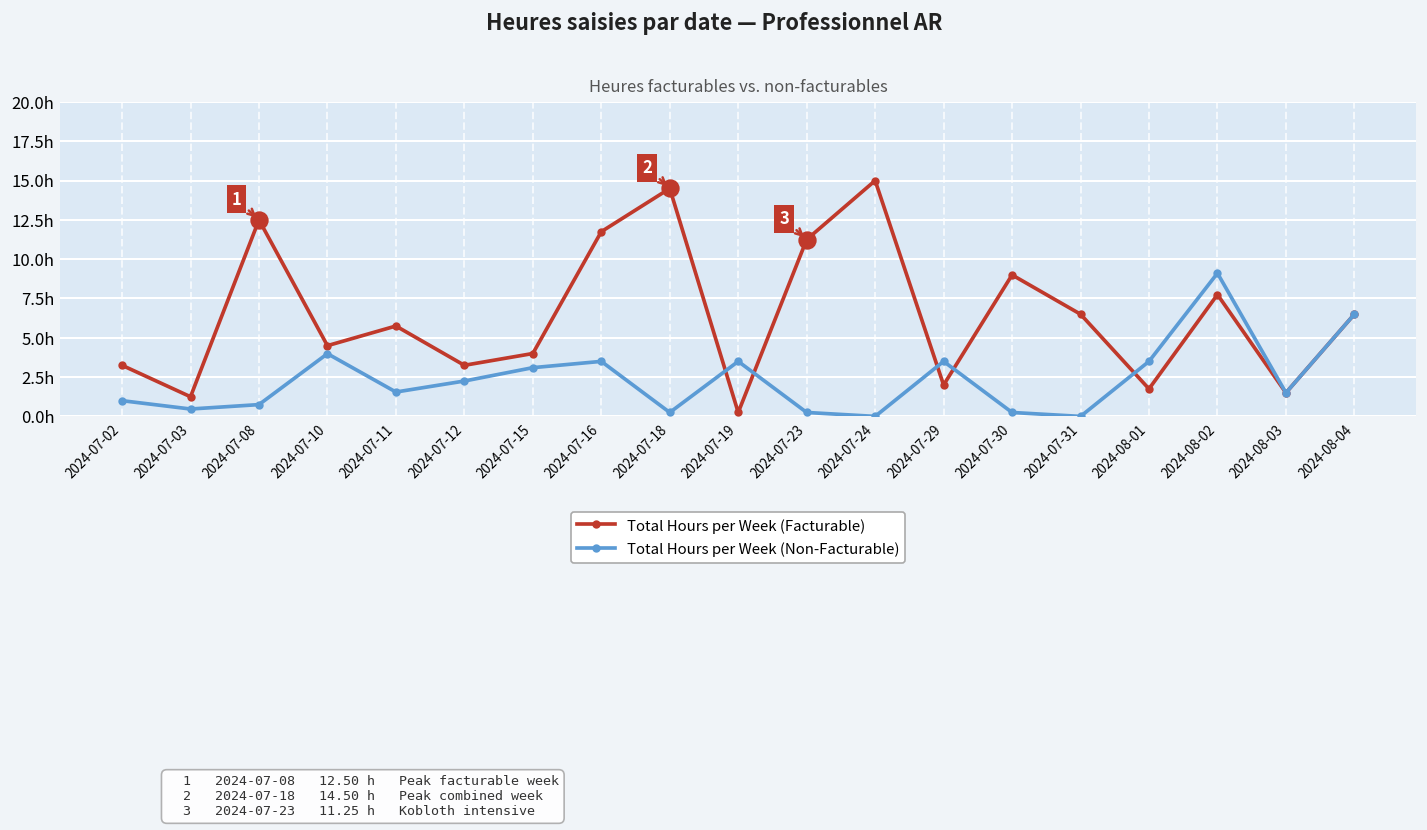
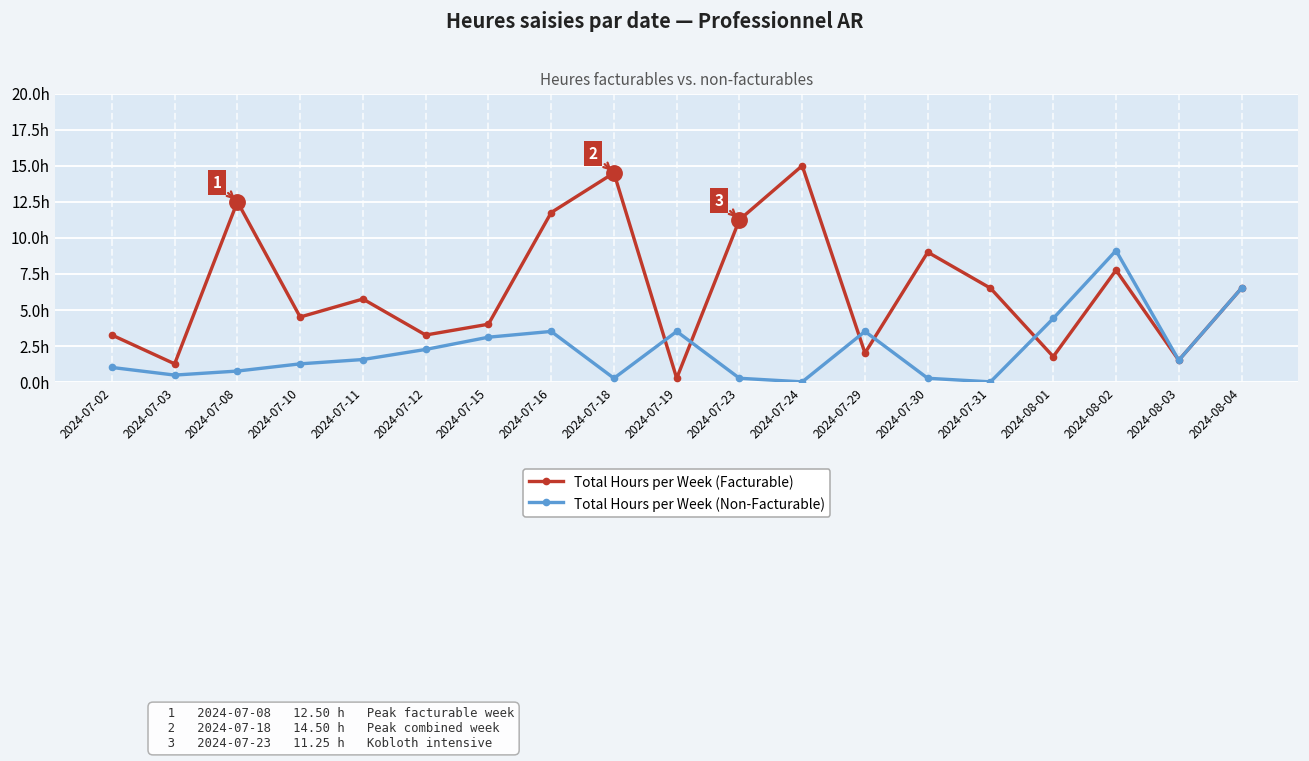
  {
    "Total Hours per Week (Non-Facturable)": {
      "2024-07-02": "1.0h",
      "2024-07-03": "0.5h",
      "2024-07-08": "0.8h",
-     "2024-07-10": "4.0h",
+     "2024-07-10": "1.3h",
      "2024-07-11": "1.6h",
      "2024-07-12": "2.3h",
      "2024-07-15": "3.1h",
      "2024-07-16": "3.5h",
      "2024-07-18": "0.3h",
      "2024-07-19": "3.5h",
      "2024-07-23": "0.3h",
      "2024-07-24": "0.0h",
      "2024-07-29": "3.5h",
      "2024-07-30": "0.3h",
      "2024-07-31": "0.0h",
-     "2024-08-01": "3.5h",
+     "2024-08-01": "4.4h",
      "2024-08-02": "9.1h"
    }
  }
